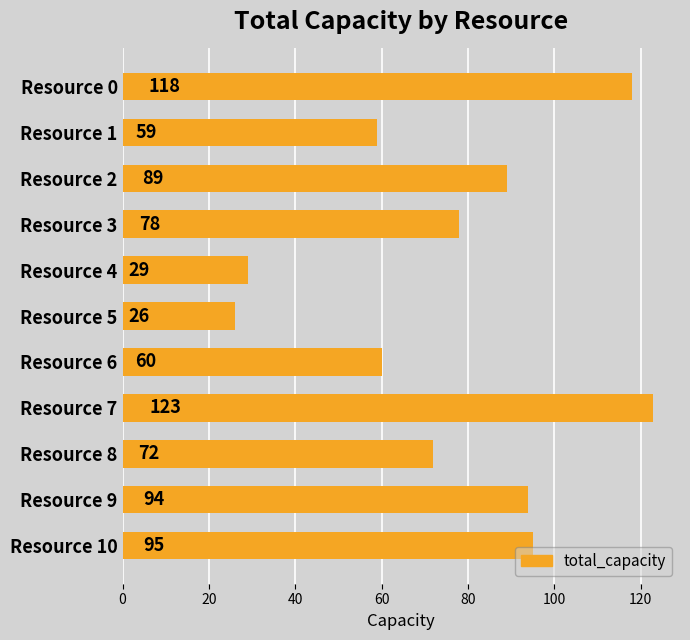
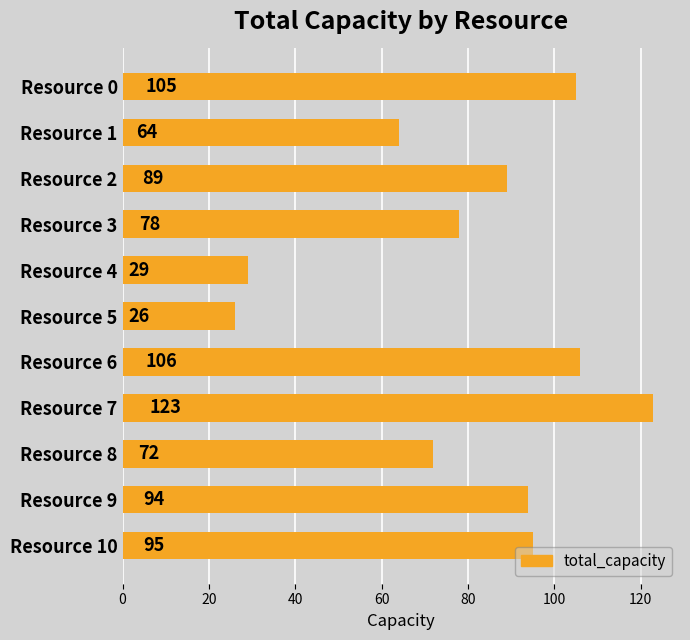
  {
-   "Resource 0": 118,
-   "Resource 1": 59,
+   "Resource 0": 105,
+   "Resource 1": 64,
    "Resource 2": 89,
    "Resource 3": 78,
    "Resource 4": 29,
    "Resource 5": 26,
-   "Resource 6": 60,
+   "Resource 6": 106,
    "Resource 7": 123,
    "Resource 8": 72,
    "Resource 9": 94,
    "Resource 10": 95
  }
